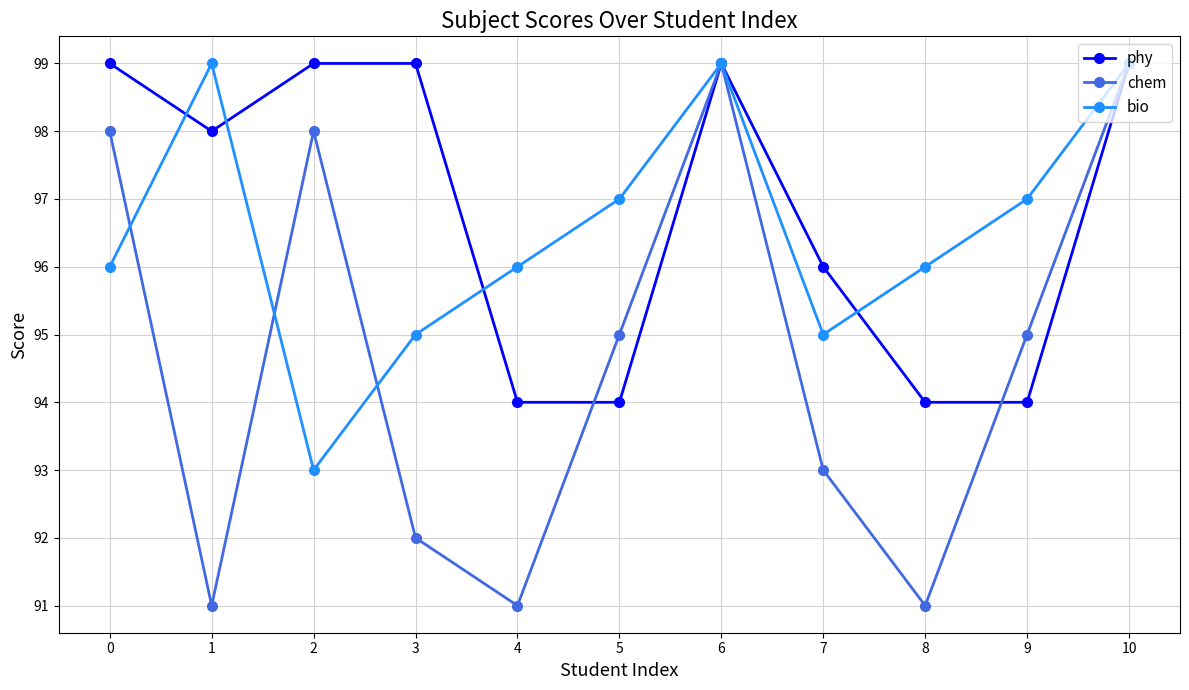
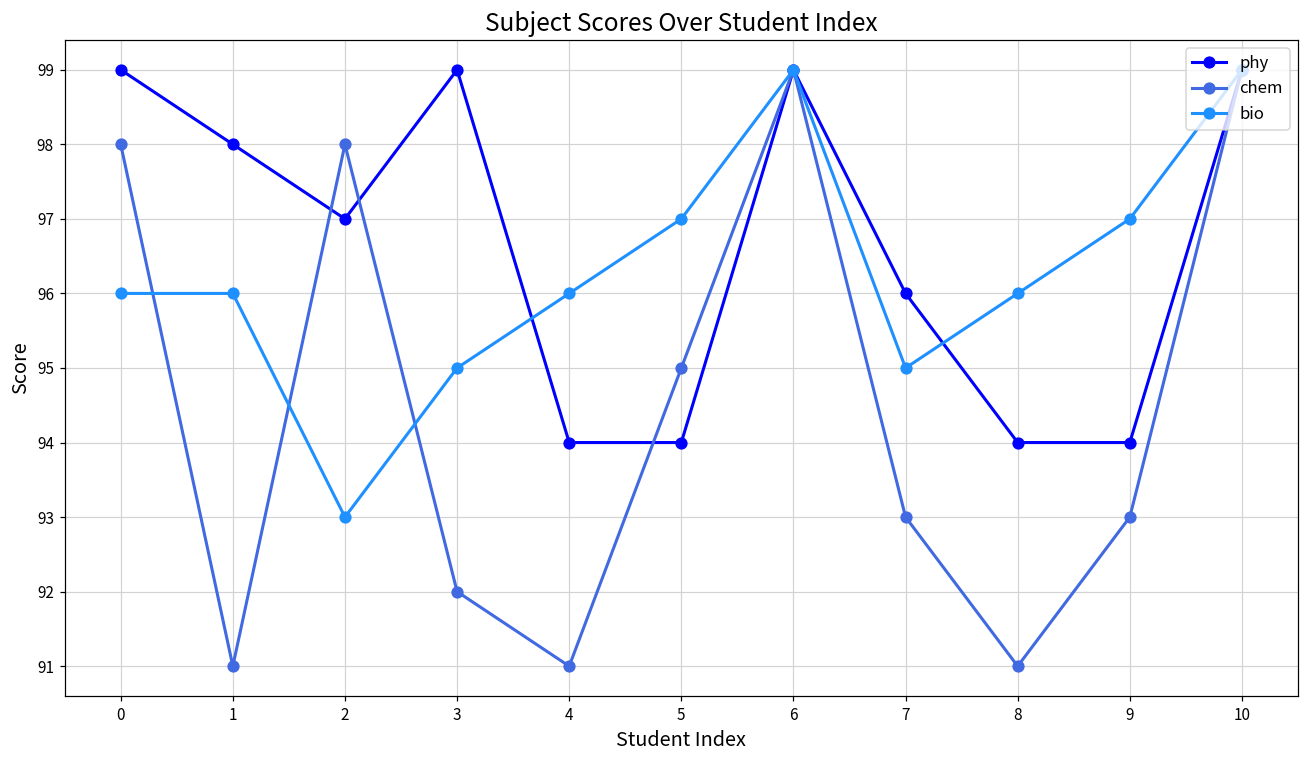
  {
    "phy": {
      "0": 99,
      "1": 98,
-     "2": 99,
+     "2": 97,
      "3": 99,
      "4": 94,
      "5": 94,
      "7": 96,
      "8": 94,
      "9": 94
    },
    "chem": {
      "0": 98,
      "1": 91,
      "2": 98,
      "3": 92,
      "4": 91,
      "5": 95,
      "7": 93,
      "8": 91,
-     "9": 95
+     "9": 93
    },
    "bio": {
      "0": 96,
-     "1": 99,
+     "1": 96,
      "2": 93,
      "3": 95,
      "4": 96,
      "5": 97,
      "7": 95,
      "8": 96,
      "9": 97
    }
  }
